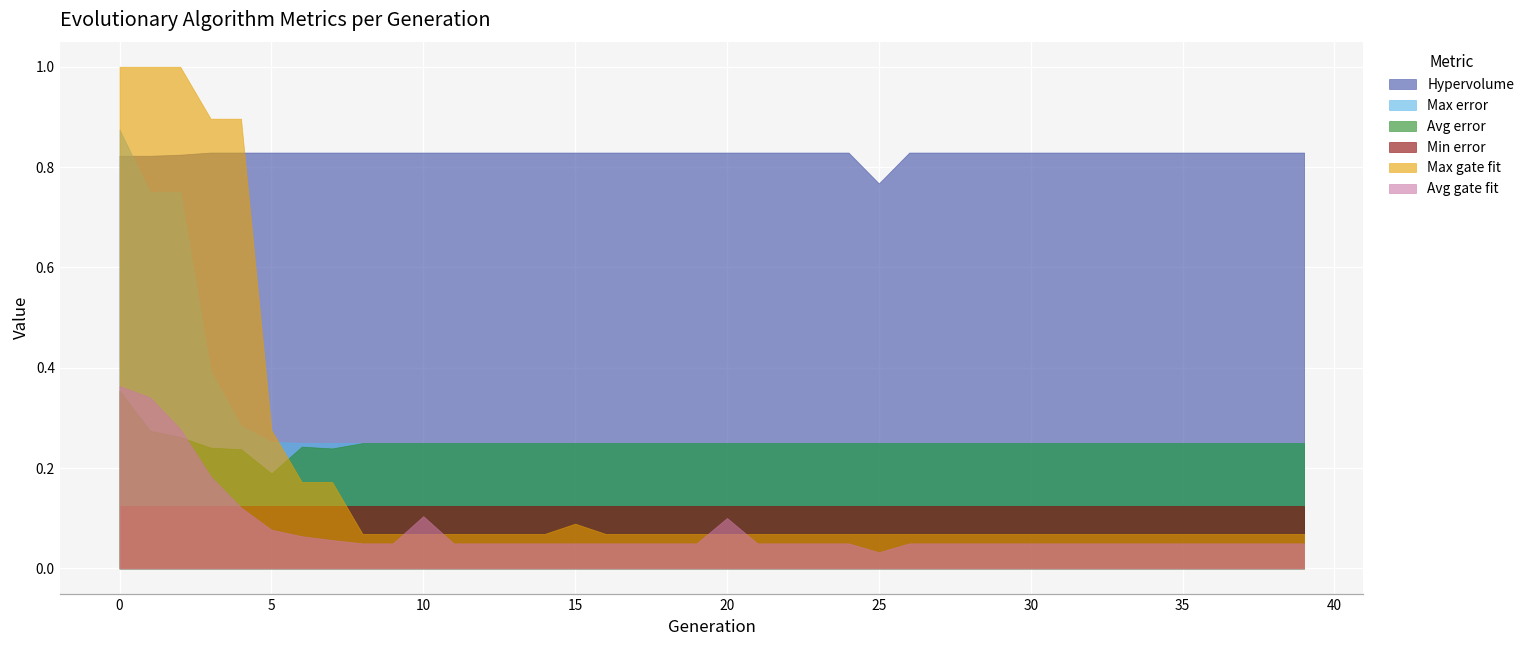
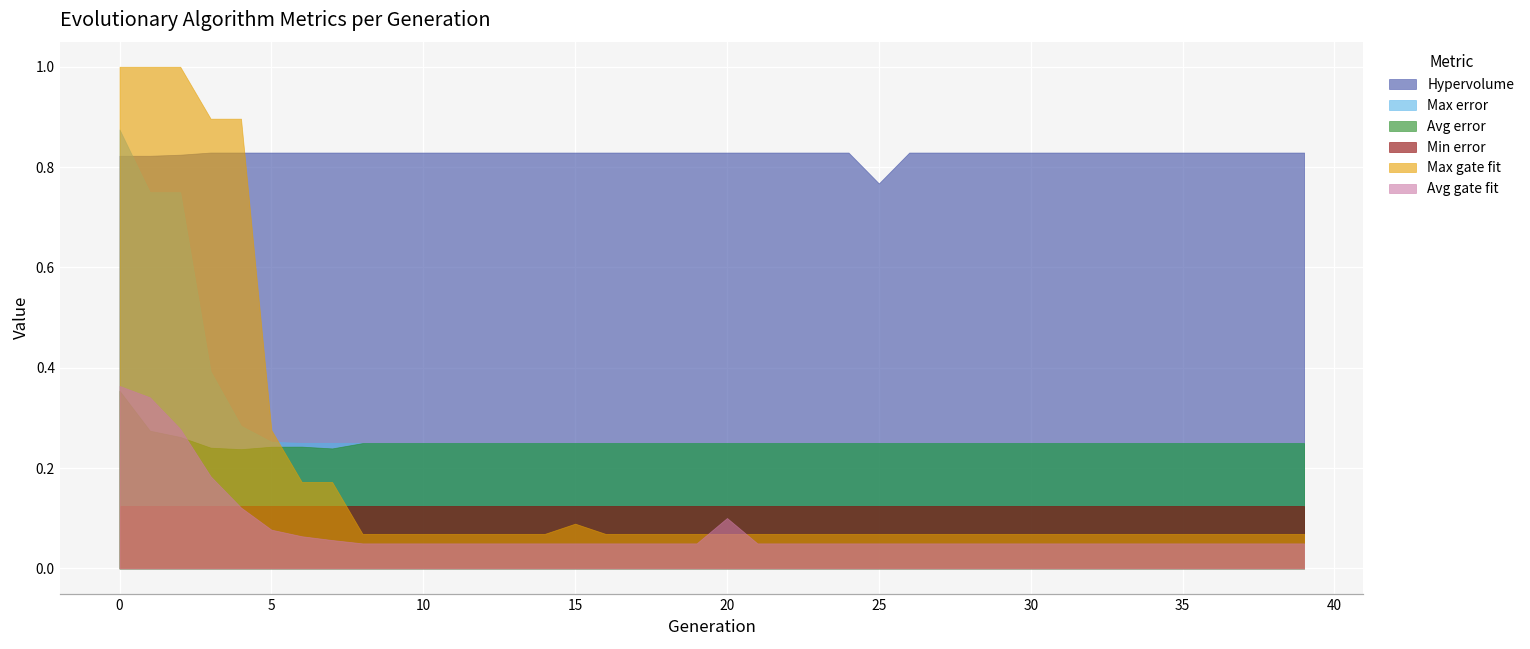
  {
    "Hypervolume": {
      "0": 0.82,
      "5": 0.83,
      "10": 0.83,
      "15": 0.83,
      "20": 0.83,
      "25": 0.77,
      "30": 0.83,
      "35": 0.83
    },
    "Max error": {
      "0": 0.88,
      "5": 0.25
    },
    "Avg error": {
      "0": 0.35,
-     "5": 0.19
+     "5": 0.24
    },
    "Min error": {
      "0": 0.13,
      "5": 0.13,
      "10": 0.13,
      "15": 0.13,
      "20": 0.13,
      "25": 0.13,
      "30": 0.13,
      "35": 0.13
    },
    "Max gate fit": {
      "0": 1.00,
      "5": 0.28,
      "10": 0.07,
      "15": 0.09,
      "20": 0.07,
      "25": 0.07,
      "30": 0.07,
      "35": 0.07
    },
    "Avg gate fit": {
      "0": 0.36,
      "5": 0.08,
-     "10": 0.10,
+     "10": 0.05,
      "15": 0.05,
      "20": 0.10,
-     "25": 0.03,
+     "25": 0.05,
      "30": 0.05,
      "35": 0.05
    }
  }
